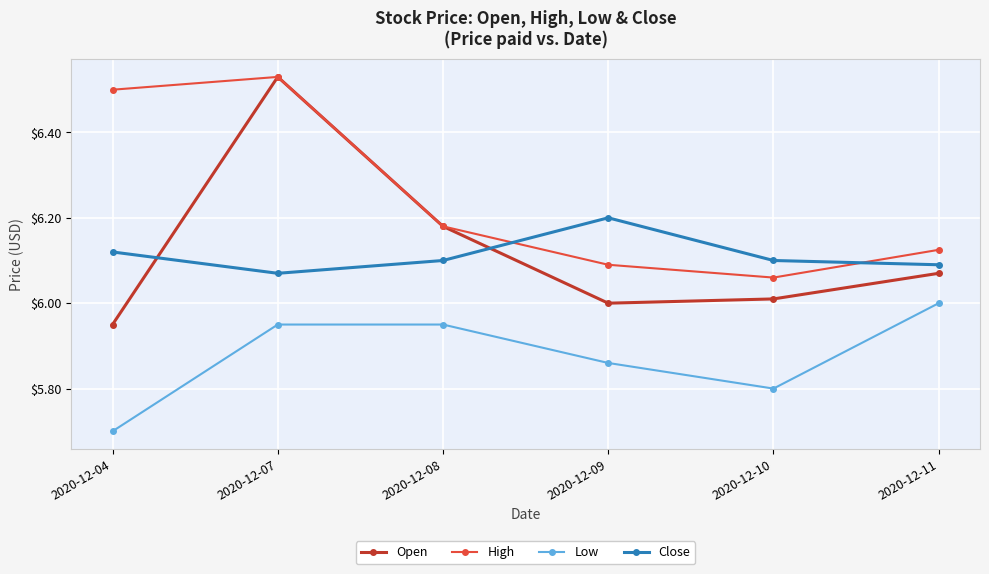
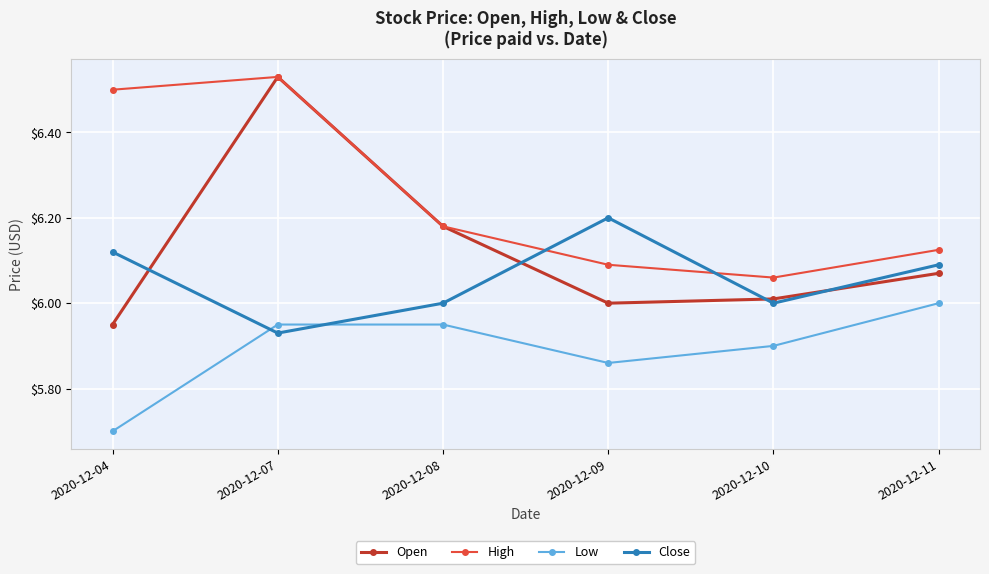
  {
    "Low": {
      "2020-12-04": "$5.7",
      "2020-12-07": "$5.95",
      "2020-12-08": "$5.95",
      "2020-12-09": "$5.86",
-     "2020-12-10": "$5.8",
+     "2020-12-10": "$5.9",
      "2020-12-11": "$6.0"
    },
    "Close": {
      "2020-12-04": "$6.12",
-     "2020-12-07": "$6.07",
-     "2020-12-08": "$6.1",
+     "2020-12-07": "$5.93",
+     "2020-12-08": "$6.0",
      "2020-12-09": "$6.20",
-     "2020-12-10": "$6.1",
+     "2020-12-10": "$6.0",
      "2020-12-11": "$6.09"
    }
  }
